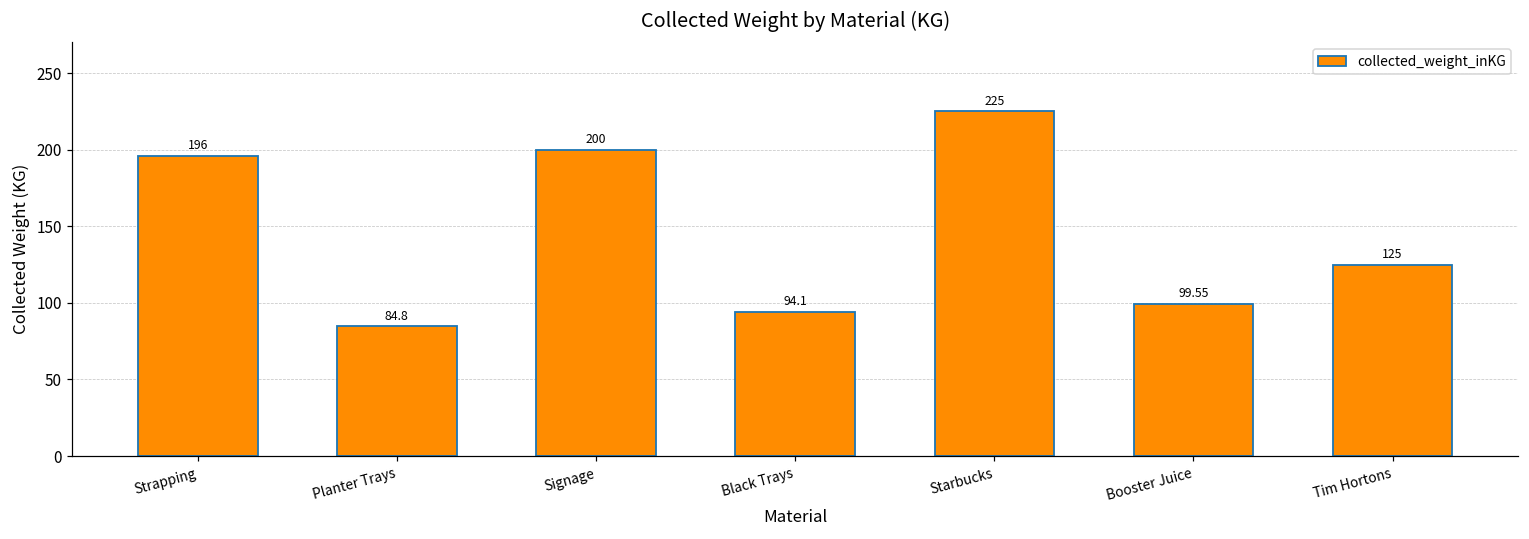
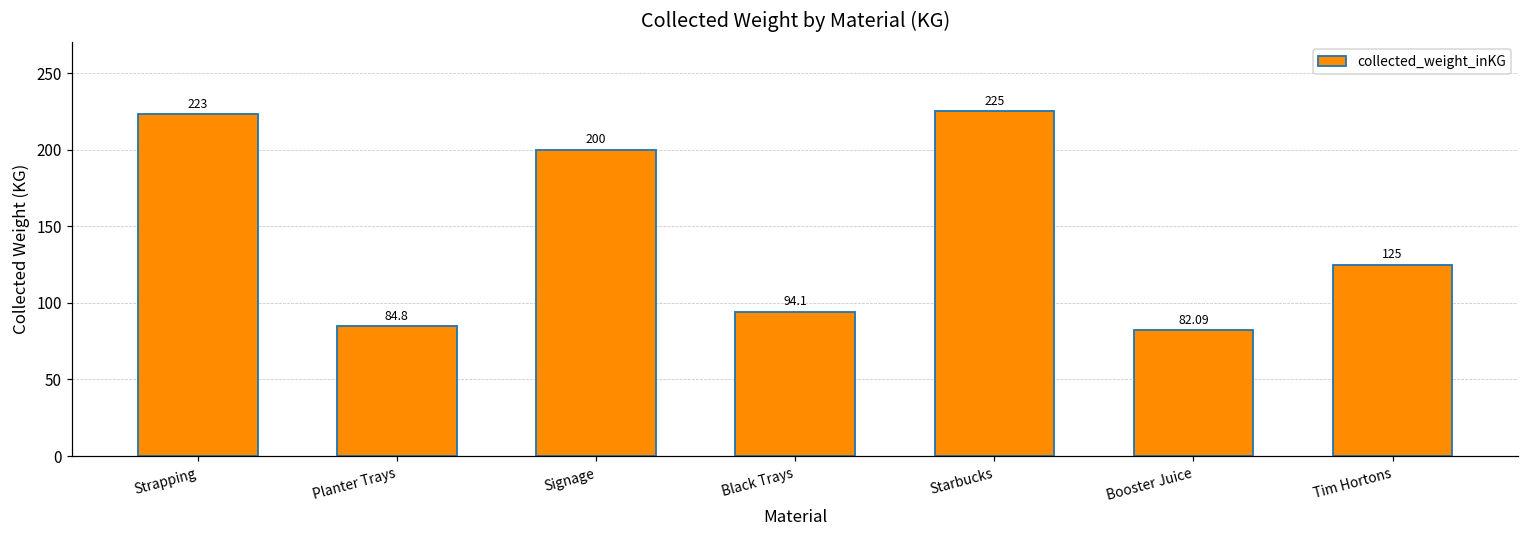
  {
-   "Strapping": 196,
+   "Strapping": 223,
    "Planter Trays": 84.8,
    "Signage": 200,
    "Black Trays": 94.1,
    "Starbucks": 225,
-   "Booster Juice": 99.55,
+   "Booster Juice": 82.09,
    "Tim Hortons": 125
  }
